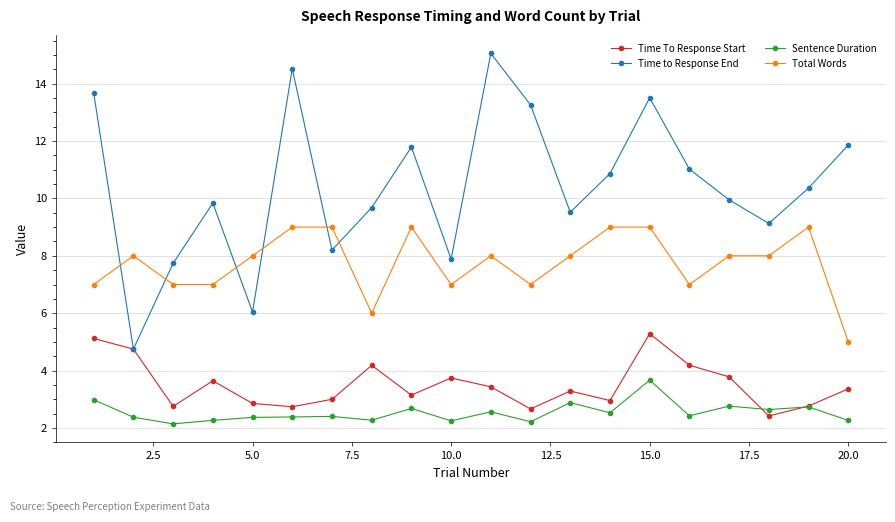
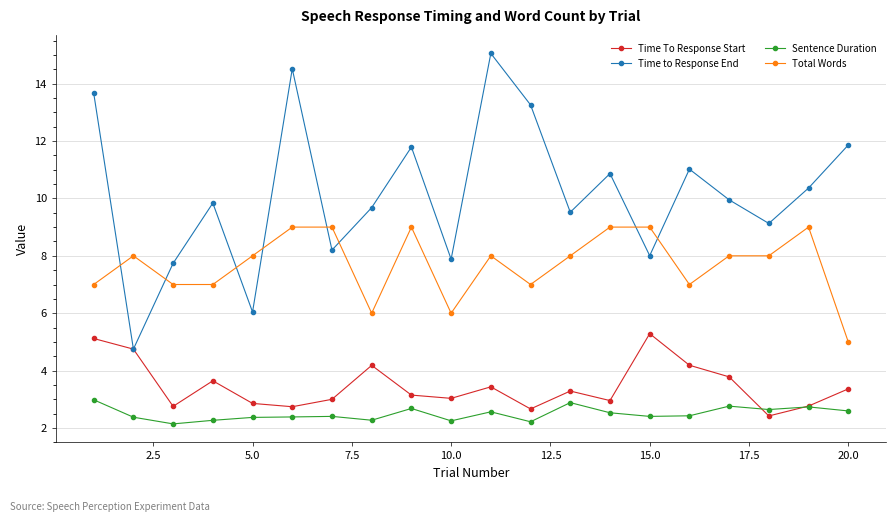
  {
    "Time To Response Start": {
      "5.0": 2.9,
-     "10.0": 3.7,
+     "10.0": 3.0,
      "15.0": 5.3,
      "20.0": 3.4
    },
    "Time to Response End": {
      "5.0": 6.0,
      "10.0": 7.9,
-     "15.0": 13.5,
+     "15.0": 8.0,
      "20.0": 11.9
    },
    "Sentence Duration": {
      "5.0": 2.4,
      "10.0": 2.3,
-     "15.0": 3.7,
-     "20.0": 2.3
+     "15.0": 2.4,
+     "20.0": 2.6
    },
    "Total Words": {
      "5.0": 8,
-     "10.0": 7,
+     "10.0": 6,
      "15.0": 9,
      "20.0": 5
    }
  }
